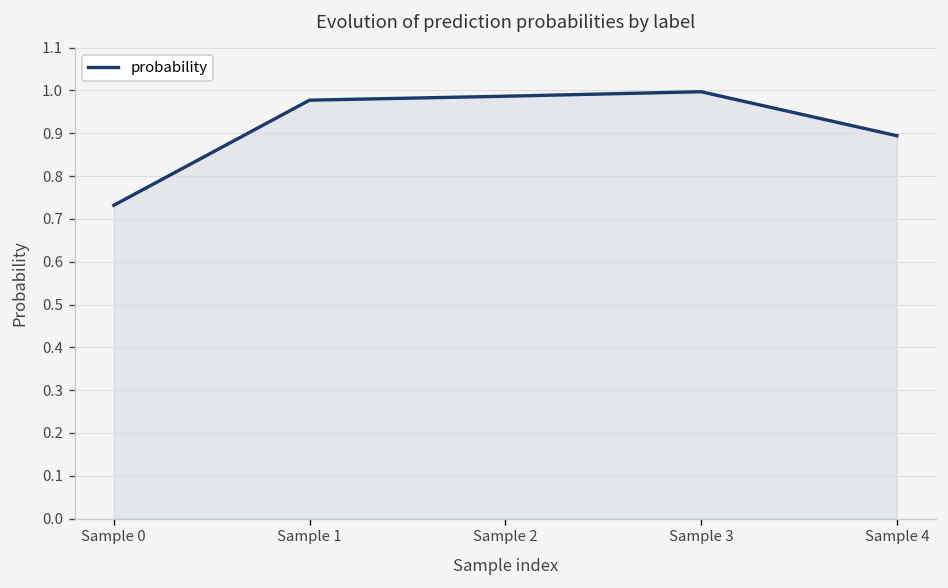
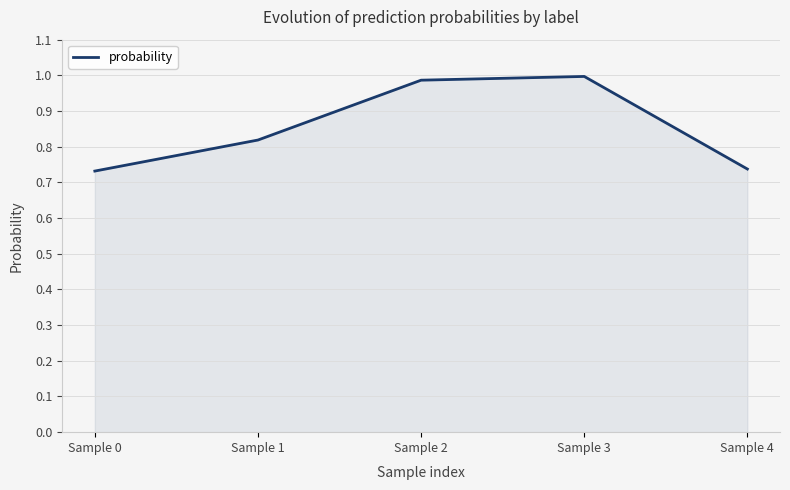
  {
    "Sample 0": 0.73,
-   "Sample 1": 0.98,
+   "Sample 1": 0.82,
    "Sample 2": 0.99,
    "Sample 3": 1.00,
-   "Sample 4": 0.89
+   "Sample 4": 0.74
  }
